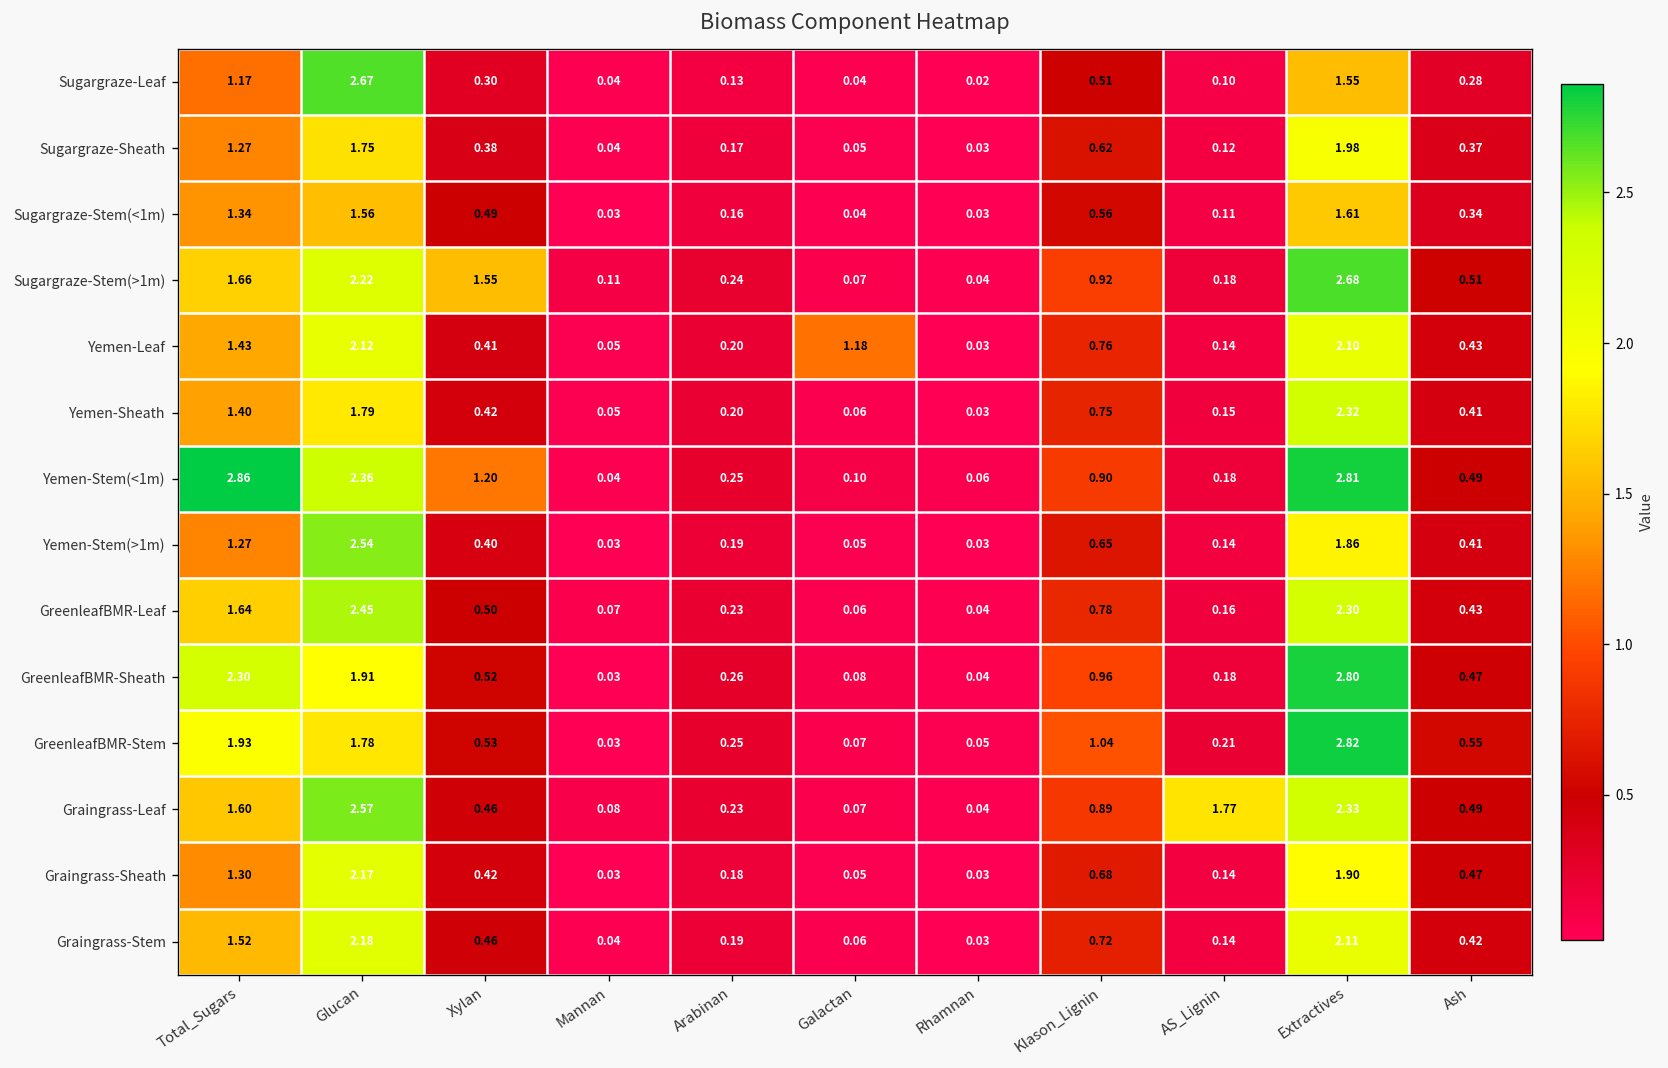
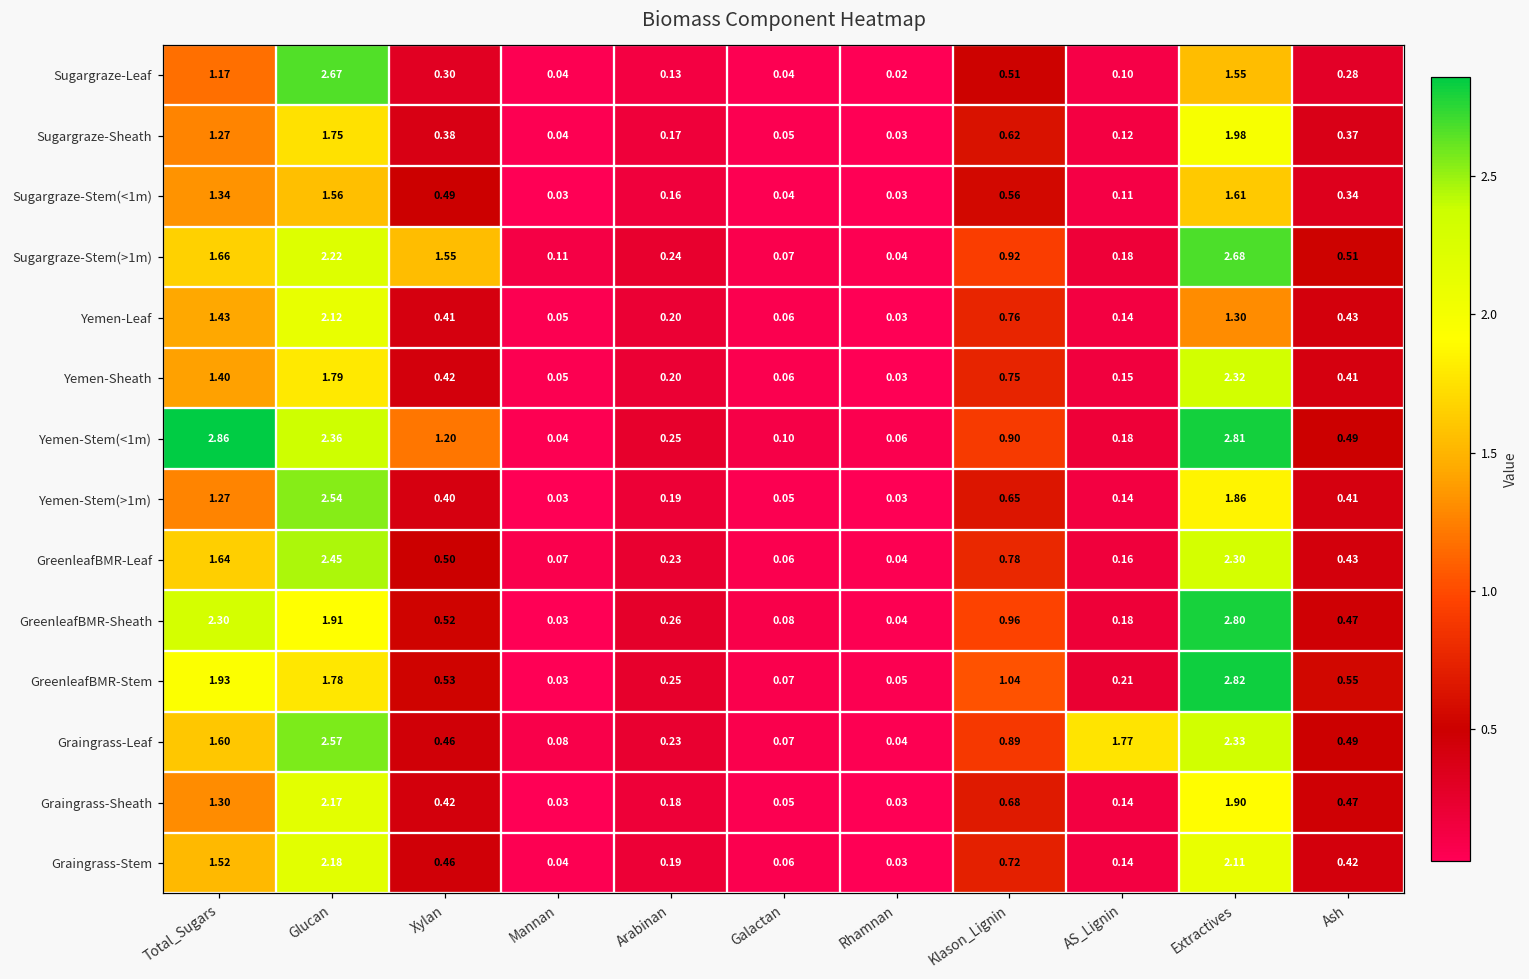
  {
    "Sugargraze-Leaf": {
      "Total_Sugars": 1.17,
      "Glucan": 2.67,
      "Xylan": 0.30,
      "Mannan": 0.04,
      "Arabinan": 0.13,
      "Galactan": 0.04,
      "Rhamnan": 0.02,
      "Klason_Lignin": 0.51,
      "AS_Lignin": 0.10,
      "Extractives": 1.55,
      "Ash": 0.28
    },
    "Sugargraze-Sheath": {
      "Total_Sugars": 1.27,
      "Glucan": 1.75,
      "Xylan": 0.38,
      "Mannan": 0.04,
      "Arabinan": 0.17,
      "Galactan": 0.05,
      "Rhamnan": 0.03,
      "Klason_Lignin": 0.62,
      "AS_Lignin": 0.12,
      "Extractives": 1.98,
      "Ash": 0.37
    },
    "Sugargraze-Stem(<1m)": {
      "Total_Sugars": 1.34,
      "Glucan": 1.56,
      "Xylan": 0.49,
      "Mannan": 0.03,
      "Arabinan": 0.16,
      "Galactan": 0.04,
      "Rhamnan": 0.03,
      "Klason_Lignin": 0.56,
      "AS_Lignin": 0.11,
      "Extractives": 1.61,
      "Ash": 0.34
    },
    "Sugargraze-Stem(>1m)": {
      "Total_Sugars": 1.66,
      "Glucan": 2.22,
      "Xylan": 1.55,
      "Mannan": 0.11,
      "Arabinan": 0.24,
      "Galactan": 0.07,
      "Rhamnan": 0.04,
      "Klason_Lignin": 0.92,
      "AS_Lignin": 0.18,
      "Extractives": 2.68,
      "Ash": 0.51
    },
    "Yemen-Leaf": {
      "Total_Sugars": 1.43,
      "Glucan": 2.12,
      "Xylan": 0.41,
      "Mannan": 0.05,
      "Arabinan": 0.20,
-     "Galactan": 1.18,
+     "Galactan": 0.06,
      "Rhamnan": 0.03,
      "Klason_Lignin": 0.76,
      "AS_Lignin": 0.14,
-     "Extractives": 2.10,
+     "Extractives": 1.30,
      "Ash": 0.43
    },
    "Yemen-Sheath": {
      "Total_Sugars": 1.40,
      "Glucan": 1.79,
      "Xylan": 0.42,
      "Mannan": 0.05,
      "Arabinan": 0.20,
      "Galactan": 0.06,
      "Rhamnan": 0.03,
      "Klason_Lignin": 0.75,
      "AS_Lignin": 0.15,
      "Extractives": 2.32,
      "Ash": 0.41
    },
    "Yemen-Stem(<1m)": {
      "Total_Sugars": 2.86,
      "Glucan": 2.36,
      "Xylan": 1.20,
      "Mannan": 0.04,
      "Arabinan": 0.25,
      "Galactan": 0.10,
      "Rhamnan": 0.06,
      "Klason_Lignin": 0.90,
      "AS_Lignin": 0.18,
      "Extractives": 2.81,
      "Ash": 0.49
    },
    "Yemen-Stem(>1m)": {
      "Total_Sugars": 1.27,
      "Glucan": 2.54,
      "Xylan": 0.40,
      "Mannan": 0.03,
      "Arabinan": 0.19,
      "Galactan": 0.05,
      "Rhamnan": 0.03,
      "Klason_Lignin": 0.65,
      "AS_Lignin": 0.14,
      "Extractives": 1.86,
      "Ash": 0.41
    },
    "GreenleafBMR-Leaf": {
      "Total_Sugars": 1.64,
      "Glucan": 2.45,
      "Xylan": 0.50,
      "Mannan": 0.07,
      "Arabinan": 0.23,
      "Galactan": 0.06,
      "Rhamnan": 0.04,
      "Klason_Lignin": 0.78,
      "AS_Lignin": 0.16,
      "Extractives": 2.30,
      "Ash": 0.43
    },
    "GreenleafBMR-Sheath": {
      "Total_Sugars": 2.30,
      "Glucan": 1.91,
      "Xylan": 0.52,
      "Mannan": 0.03,
      "Arabinan": 0.26,
      "Galactan": 0.08,
      "Rhamnan": 0.04,
      "Klason_Lignin": 0.96,
      "AS_Lignin": 0.18,
      "Extractives": 2.80,
      "Ash": 0.47
    },
    "GreenleafBMR-Stem": {
      "Total_Sugars": 1.93,
      "Glucan": 1.78,
      "Xylan": 0.53,
      "Mannan": 0.03,
      "Arabinan": 0.25,
      "Galactan": 0.07,
      "Rhamnan": 0.05,
      "Klason_Lignin": 1.04,
      "AS_Lignin": 0.21,
      "Extractives": 2.82,
      "Ash": 0.55
    },
    "Graingrass-Leaf": {
      "Total_Sugars": 1.60,
      "Glucan": 2.57,
      "Xylan": 0.46,
      "Mannan": 0.08,
      "Arabinan": 0.23,
      "Galactan": 0.07,
      "Rhamnan": 0.04,
      "Klason_Lignin": 0.89,
      "AS_Lignin": 1.77,
      "Extractives": 2.33,
      "Ash": 0.49
    },
    "Graingrass-Sheath": {
      "Total_Sugars": 1.30,
      "Glucan": 2.17,
      "Xylan": 0.42,
      "Mannan": 0.03,
      "Arabinan": 0.18,
      "Galactan": 0.05,
      "Rhamnan": 0.03,
      "Klason_Lignin": 0.68,
      "AS_Lignin": 0.14,
      "Extractives": 1.90,
      "Ash": 0.47
    },
    "Graingrass-Stem": {
      "Total_Sugars": 1.52,
      "Glucan": 2.18,
      "Xylan": 0.46,
      "Mannan": 0.04,
      "Arabinan": 0.19,
      "Galactan": 0.06,
      "Rhamnan": 0.03,
      "Klason_Lignin": 0.72,
      "AS_Lignin": 0.14,
      "Extractives": 2.11,
      "Ash": 0.42
    }
  }
